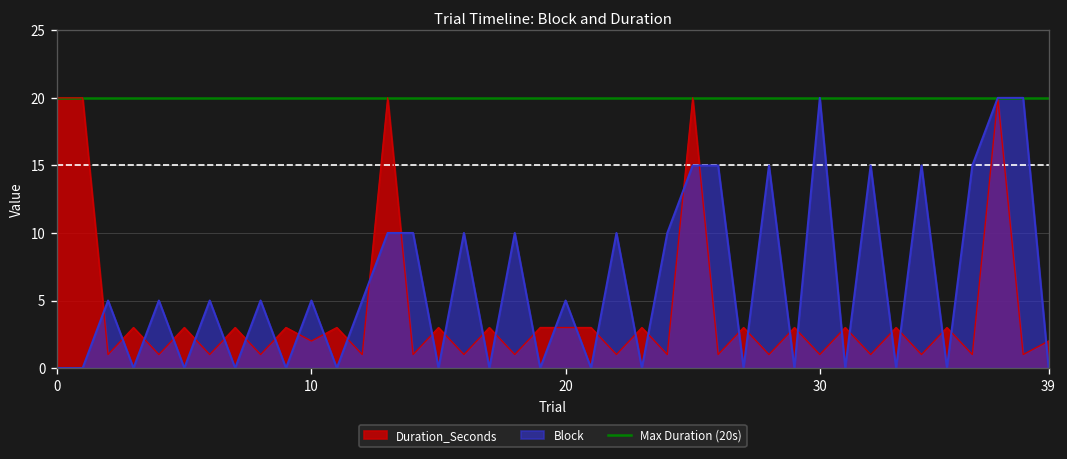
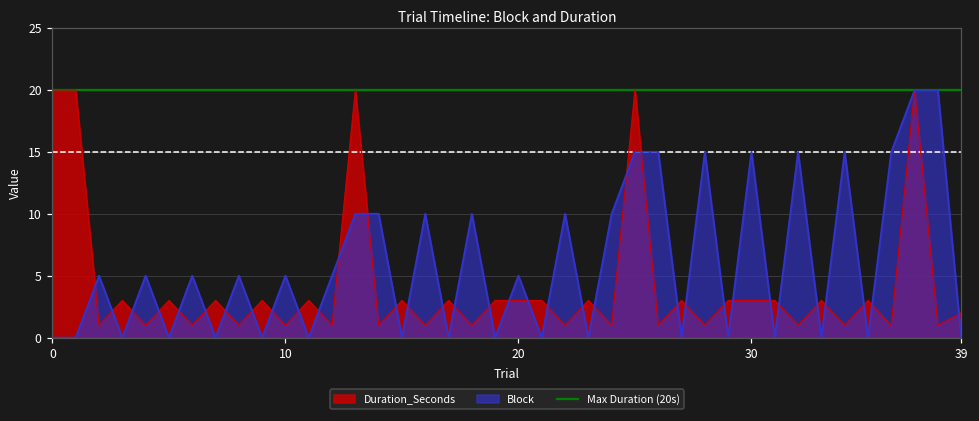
  {
    "Duration_Seconds": {
      "0": 20,
-     "10": 2,
+     "10": 1,
      "20": 3,
-     "30": 1,
+     "30": 3,
      "39": 2
    },
    "Block": {
      "0": 0.0,
      "10": 5.0,
      "20": 5.0,
-     "30": 20.0,
+     "30": 15.0,
      "39": 0.0
    }
  }
